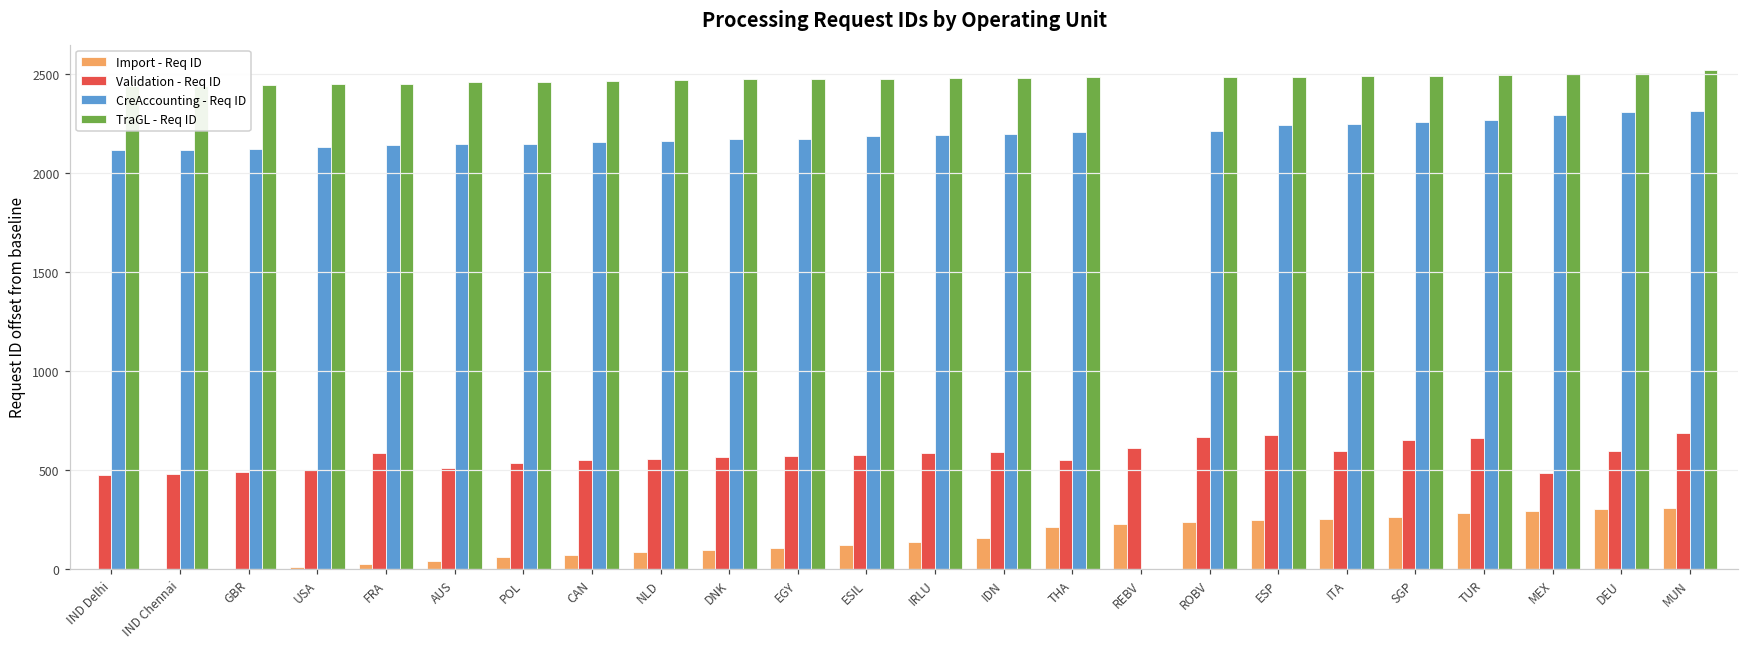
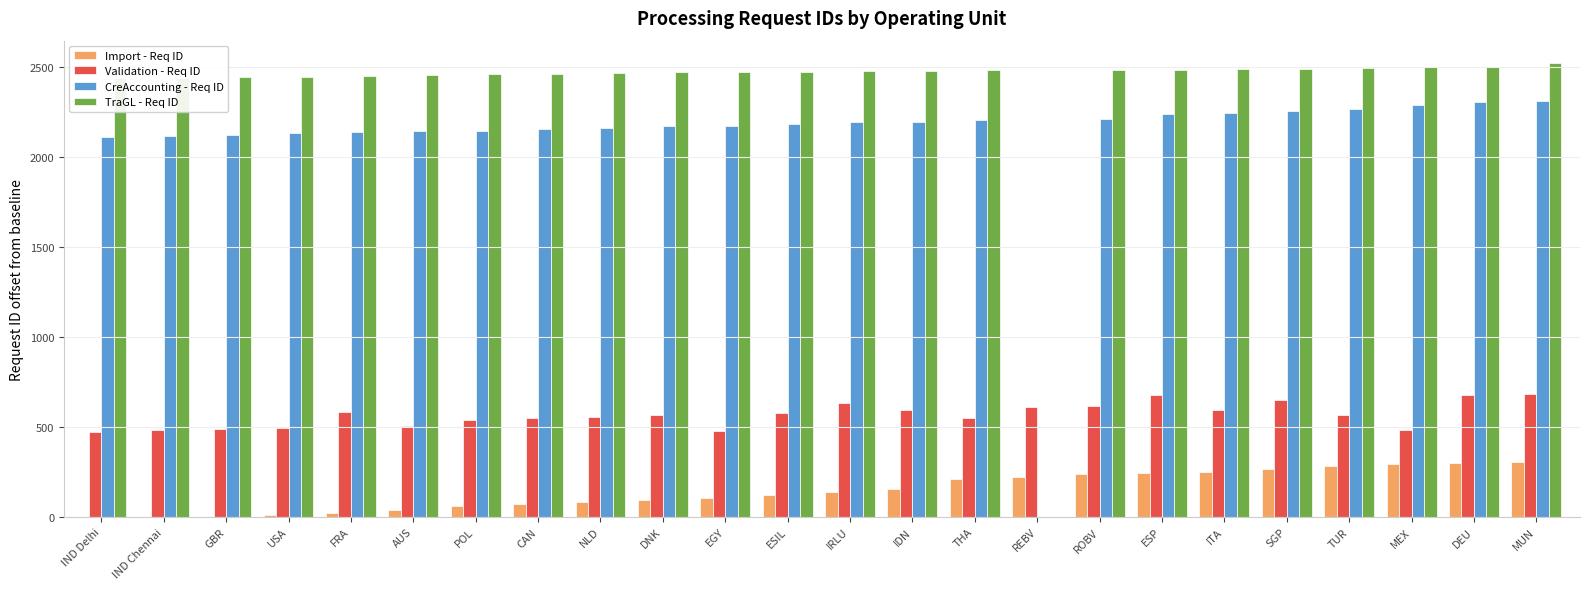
  {
    "Import - Req ID": {
      "IND Delhi": 0,
      "IND Chennai": 0,
      "GBR": 0,
      "FRA": 20,
      "AUS": 40,
      "POL": 60,
      "CAN": 70,
      "NLD": 80,
      "DNK": 100,
      "EGY": 110,
      "ESIL": 120,
      "IRLU": 140,
      "IDN": 160,
      "THA": 210,
      "REBV": 220,
      "ROBV": 240,
      "ESP": 250,
      "ITA": 250,
      "SGP": 260,
      "TUR": 280,
      "MEX": 290,
      "DEU": 300,
      "MUN": 310
    },
    "Validation - Req ID": {
      "IND Delhi": 470,
      "IND Chennai": 480,
      "GBR": 490,
      "USA": 500,
      "FRA": 580,
      "AUS": 510,
      "POL": 540,
      "CAN": 550,
      "NLD": 560,
      "DNK": 560,
-     "EGY": 570,
+     "EGY": 480,
      "ESIL": 580,
-     "IRLU": 580,
+     "IRLU": 630,
      "IDN": 590,
      "THA": 550,
      "REBV": 610,
-     "ROBV": 660,
+     "ROBV": 620,
      "ESP": 680,
      "ITA": 590,
      "SGP": 650,
-     "TUR": 660,
+     "TUR": 570,
      "MEX": 490,
-     "DEU": 590,
+     "DEU": 680,
      "MUN": 680
    },
    "CreAccounting - Req ID": {
      "IND Delhi": 2110,
      "IND Chennai": 2120,
      "GBR": 2120,
      "USA": 2130,
      "FRA": 2140,
      "AUS": 2150,
      "POL": 2150,
      "CAN": 2160,
      "NLD": 2160,
      "DNK": 2170,
      "EGY": 2170,
      "ESIL": 2190,
      "IRLU": 2190,
      "IDN": 2200,
      "THA": 2210,
      "REBV": 0,
      "ROBV": 2210,
      "ESP": 2240,
      "ITA": 2250,
      "SGP": 2260,
      "TUR": 2270,
      "MEX": 2290,
      "DEU": 2310,
      "MUN": 2310
    },
    "TraGL - Req ID": {
      "GBR": 2440,
      "USA": 2450,
      "FRA": 2450,
      "AUS": 2460,
      "POL": 2460,
      "CAN": 2460,
      "NLD": 2470,
      "DNK": 2470,
      "EGY": 2470,
      "ESIL": 2470,
      "IRLU": 2480,
      "IDN": 2480,
      "THA": 2480,
      "REBV": 0,
      "ROBV": 2480,
      "ESP": 2490,
      "ITA": 2490,
      "SGP": 2490,
      "TUR": 2490,
      "MEX": 2500,
      "DEU": 2500,
      "MUN": 2520
    }
  }
